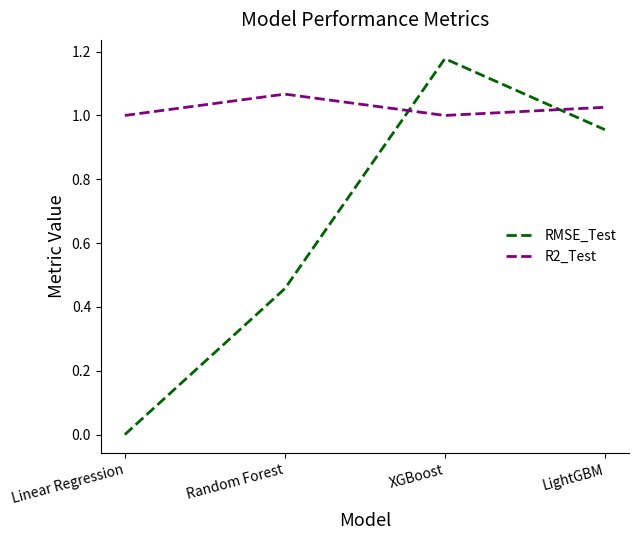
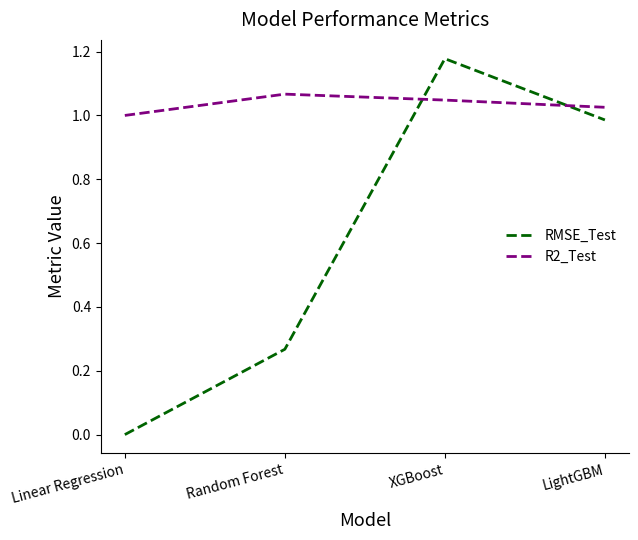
  {
    "RMSE_Test": {
      "Linear Regression": 0.00,
-     "Random Forest": 0.46,
+     "Random Forest": 0.27,
      "XGBoost": 1.18,
-     "LightGBM": 0.96
+     "LightGBM": 0.99
    },
    "R2_Test": {
      "Linear Regression": 1.00,
      "Random Forest": 1.07,
-     "XGBoost": 1.00,
+     "XGBoost": 1.05,
      "LightGBM": 1.03
    }
  }
